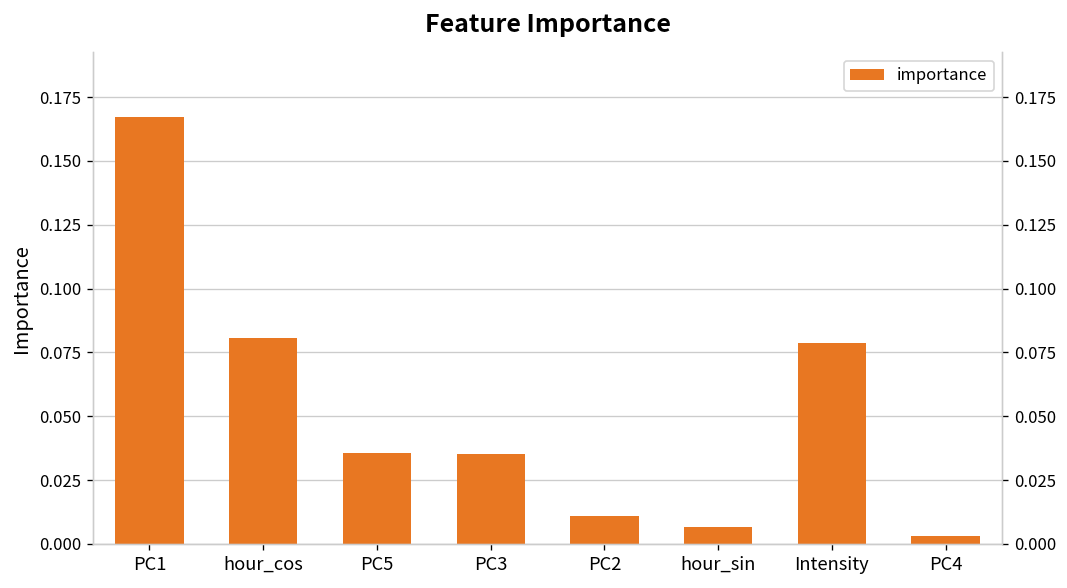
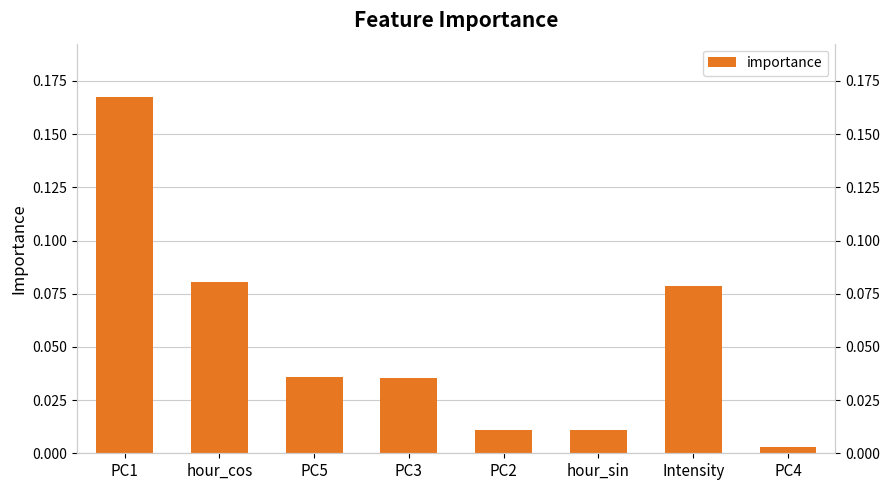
  {
    "PC1": 0.167,
    "hour_cos": 0.081,
    "PC5": 0.036,
    "PC3": 0.035,
    "PC2": 0.011,
-   "hour_sin": 0.007,
+   "hour_sin": 0.011,
    "Intensity": 0.079,
    "PC4": 0.003
  }
